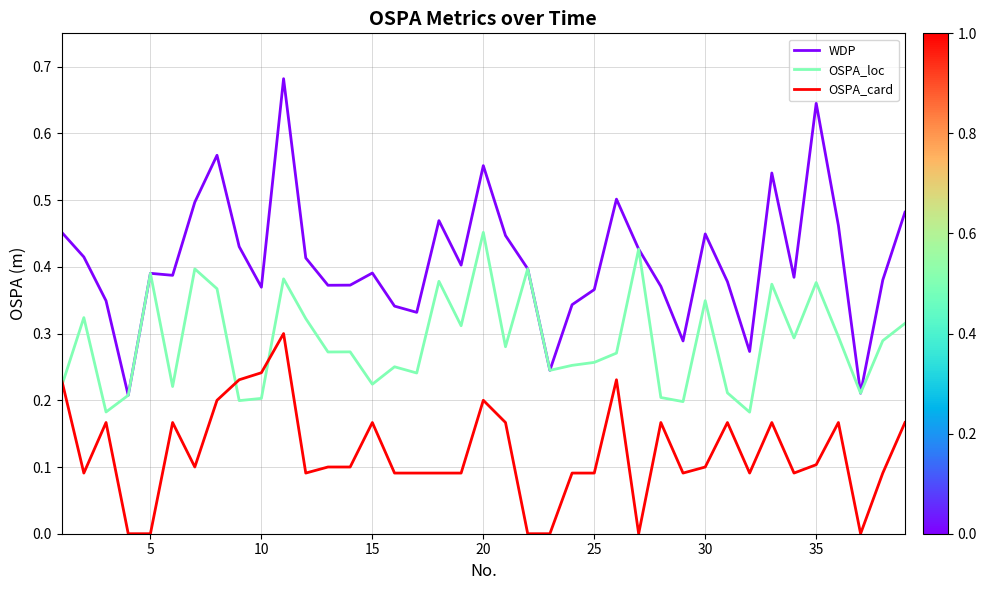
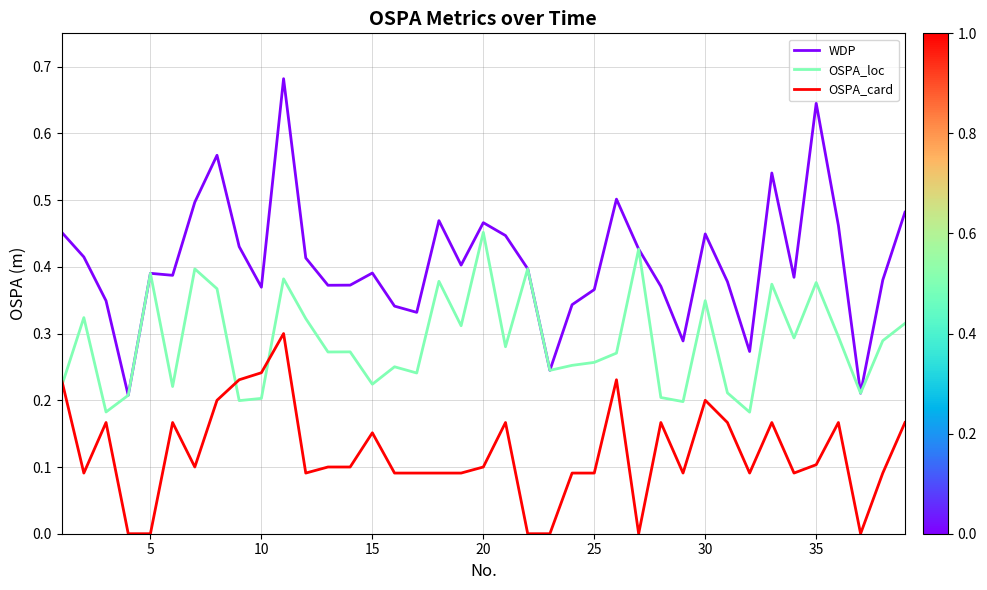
  {
    "WDP": {
      "10": 0.37,
      "15": 0.39,
-     "20": 0.55,
+     "20": 0.47,
      "25": 0.37,
      "30": 0.45,
      "35": 0.65
    },
    "OSPA_loc": {
      "10": 0.20,
      "15": 0.22,
      "20": 0.45,
      "25": 0.26,
      "30": 0.35,
      "35": 0.38
    },
    "OSPA_card": {
      "5": 0.00,
      "10": 0.24,
-     "15": 0.17,
-     "20": 0.2,
+     "15": 0.15,
+     "20": 0.1,
      "25": 0.09,
-     "30": 0.1,
+     "30": 0.2,
      "35": 0.10
    }
  }
